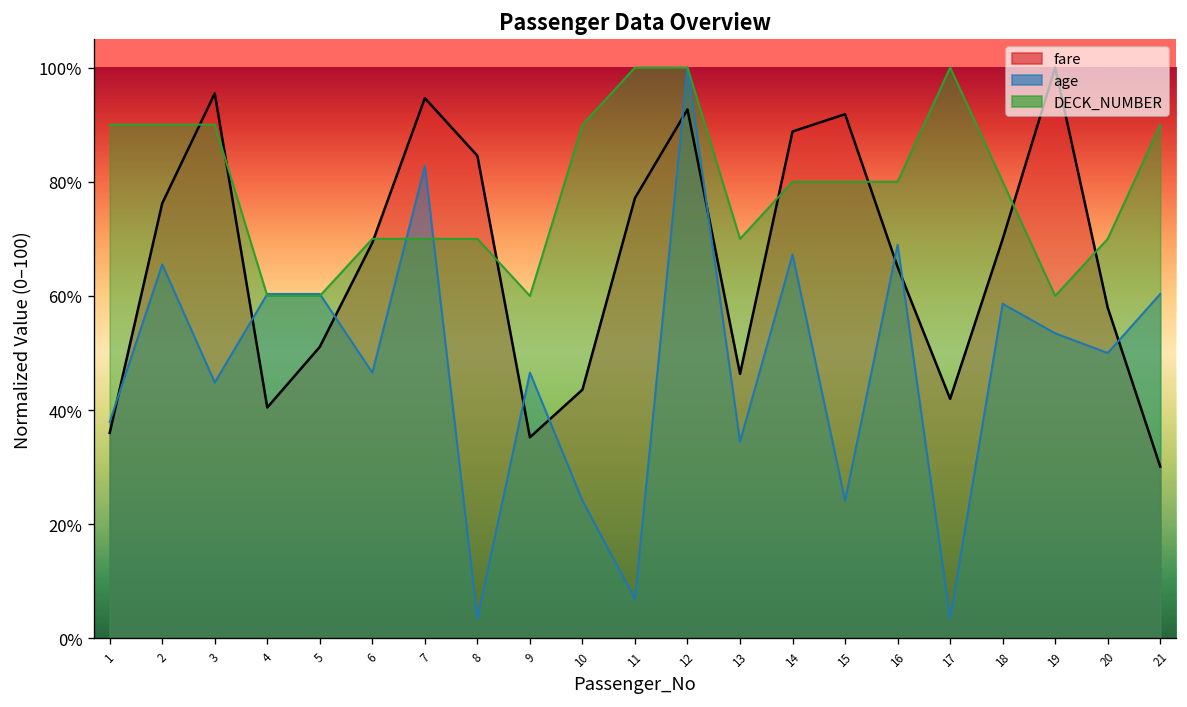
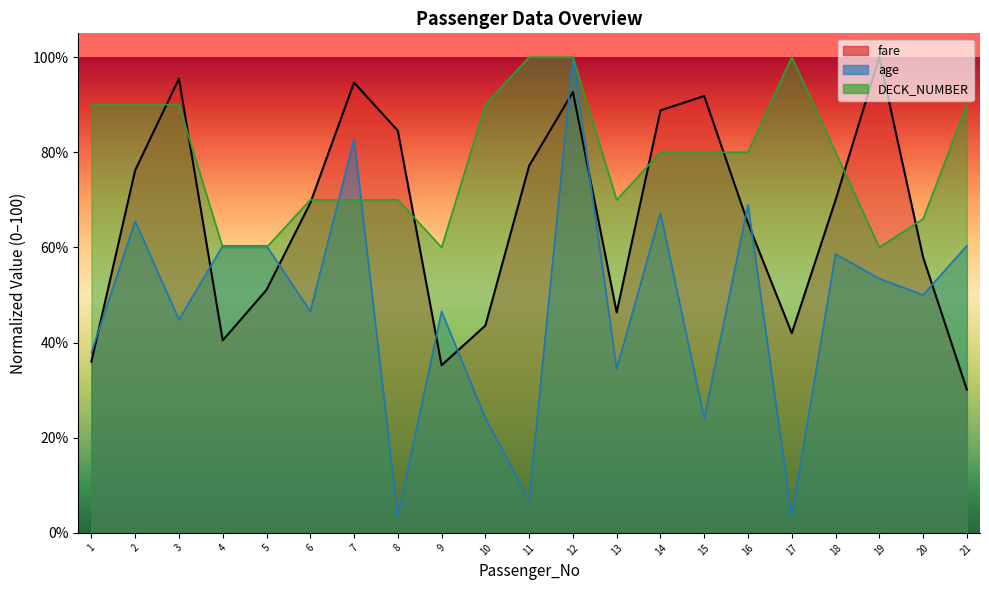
  {
    "fare": {
      "1": "36%",
      "2": "76%",
      "3": "95%",
      "4": "40%",
      "5": "51%",
      "6": "69%",
      "7": "95%",
      "8": "85%",
      "9": "35%",
      "10": "44%",
      "11": "77%",
      "12": "93%",
      "13": "46%",
      "14": "89%",
      "15": "92%",
      "16": "65%",
      "17": "42%",
      "18": "70%",
      "20": "58%",
      "21": "30%"
    },
    "age": {
      "1": "38%",
      "2": "66%",
      "3": "45%",
      "6": "47%",
      "7": "83%",
      "8": "3%",
      "9": "47%",
      "10": "24%",
      "11": "7%",
      "13": "34%",
      "14": "67%",
      "15": "24%",
      "16": "69%",
      "17": "3%",
      "18": "59%",
      "19": "53%",
      "20": "50%",
      "21": "60%"
    },
    "DECK_NUMBER": {
      "1": "90%",
      "2": "90%",
      "3": "90%",
      "6": "70%",
      "7": "70%",
      "8": "70%",
      "9": "60%",
      "10": "90%",
      "11": "100%",
      "13": "70%",
      "14": "80%",
      "15": "80%",
      "16": "80%",
      "17": "100%",
      "18": "80%",
      "19": "60%",
-     "20": "70%",
+     "20": "66%",
      "21": "90%"
    }
  }
